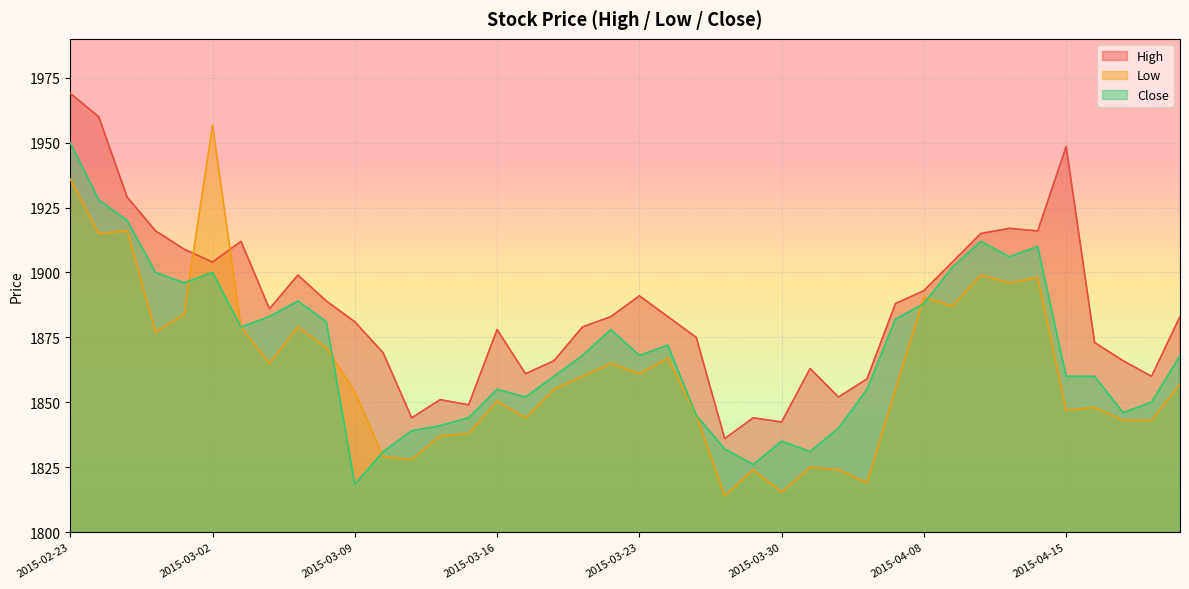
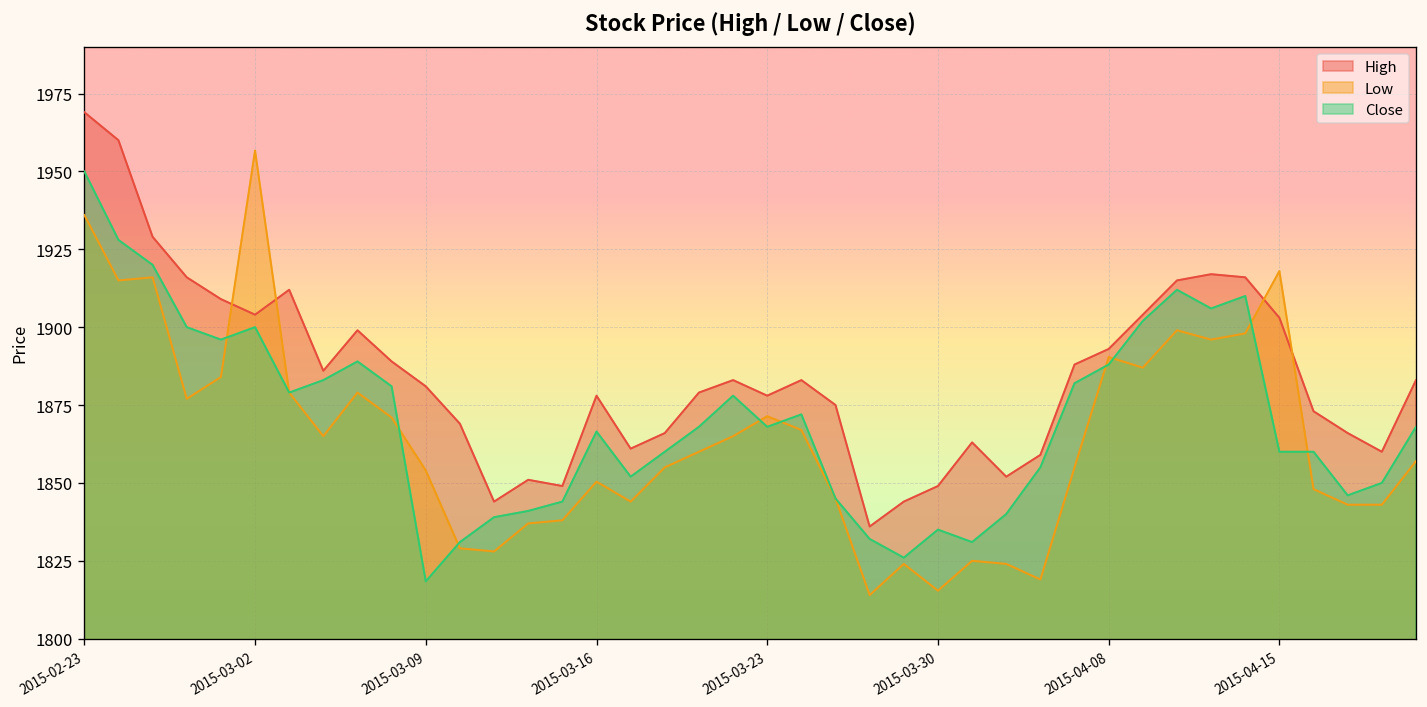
  {
    "High": {
      "2015-02-23": 1969,
      "2015-03-02": 1904,
      "2015-03-09": 1881,
      "2015-03-16": 1878,
-     "2015-03-23": 1891,
-     "2015-03-30": 1842,
+     "2015-03-23": 1878,
+     "2015-03-30": 1849,
      "2015-04-08": 1893,
-     "2015-04-15": 1949
+     "2015-04-15": 1903
    },
    "Low": {
      "2015-02-23": 1936,
      "2015-03-02": 1957,
      "2015-03-09": 1854,
      "2015-03-16": 1850,
-     "2015-03-23": 1861,
+     "2015-03-23": 1871,
      "2015-03-30": 1815,
      "2015-04-08": 1890,
-     "2015-04-15": 1847
+     "2015-04-15": 1918
    },
    "Close": {
      "2015-02-23": 1950,
      "2015-03-02": 1900,
      "2015-03-09": 1818,
-     "2015-03-16": 1855,
+     "2015-03-16": 1867,
      "2015-03-23": 1868,
      "2015-03-30": 1835,
      "2015-04-08": 1888,
      "2015-04-15": 1860
    }
  }
